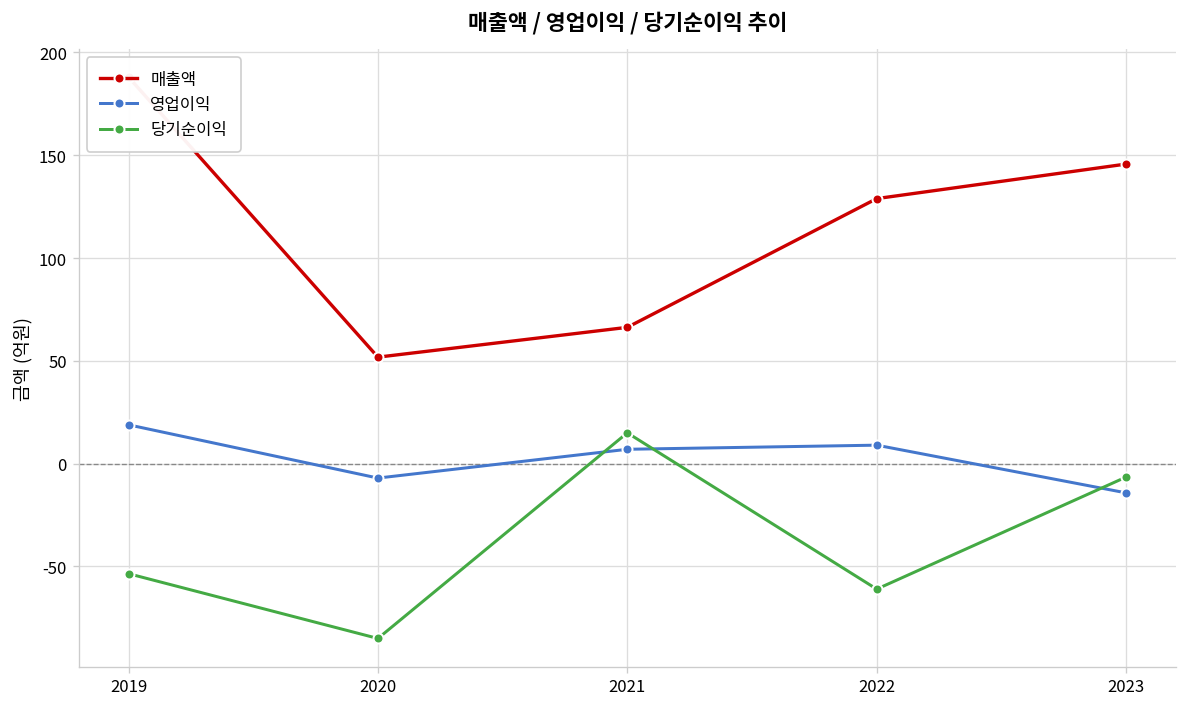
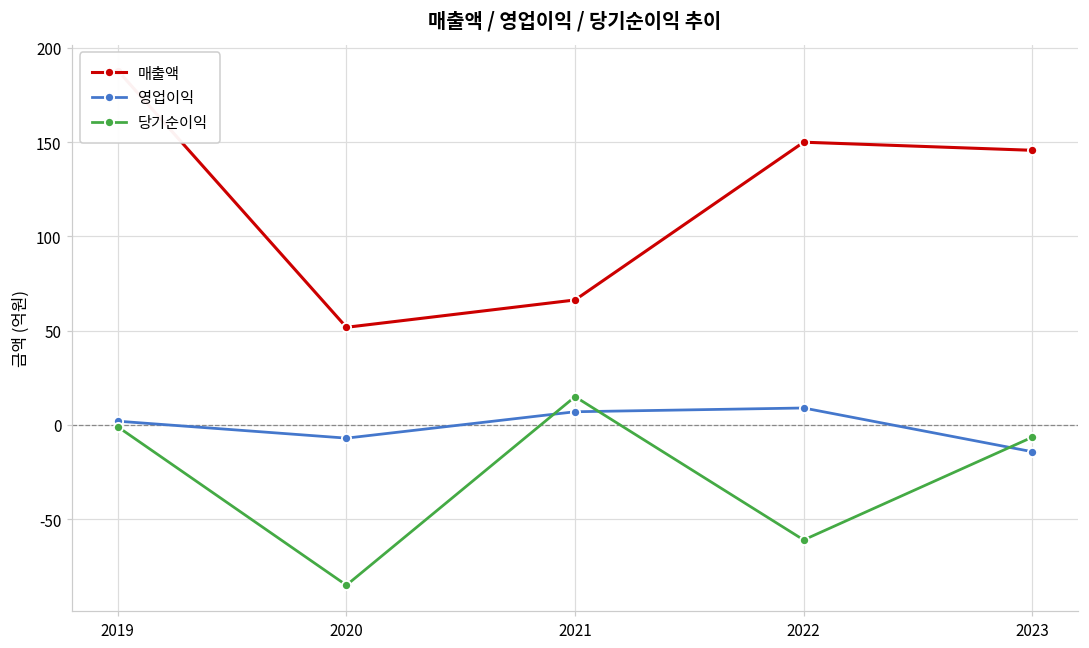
  {
    "매출액": {
      "2020": 52,
      "2021": 66,
-     "2022": 129,
+     "2022": 150,
      "2023": 146
    },
    "영업이익": {
-     "2019": 19,
+     "2019": 2,
      "2020": -7,
      "2021": 7,
      "2022": 9,
      "2023": -14
    },
    "당기순이익": {
-     "2019": -54,
+     "2019": -1,
      "2020": -85,
      "2021": 15,
      "2022": -61,
      "2023": -7
    }
  }
